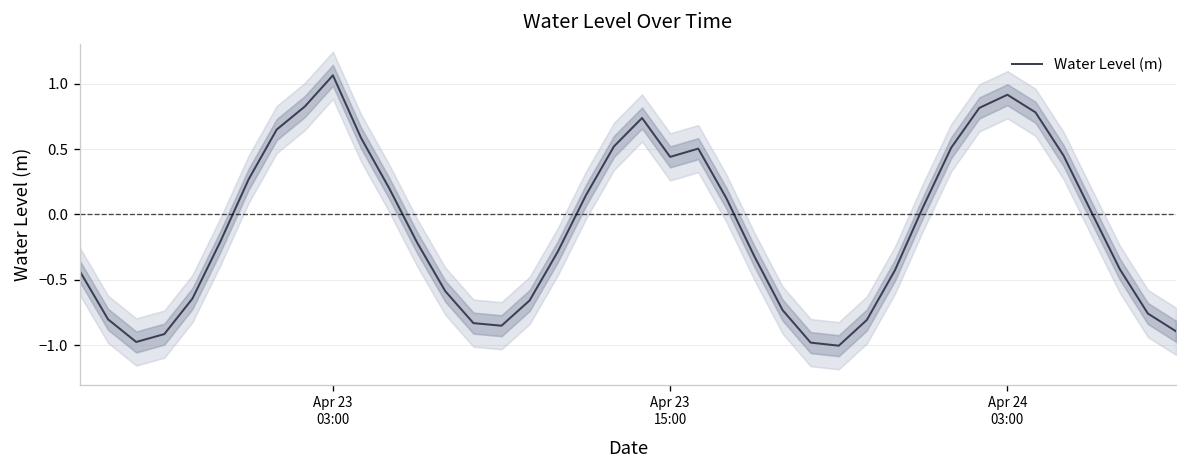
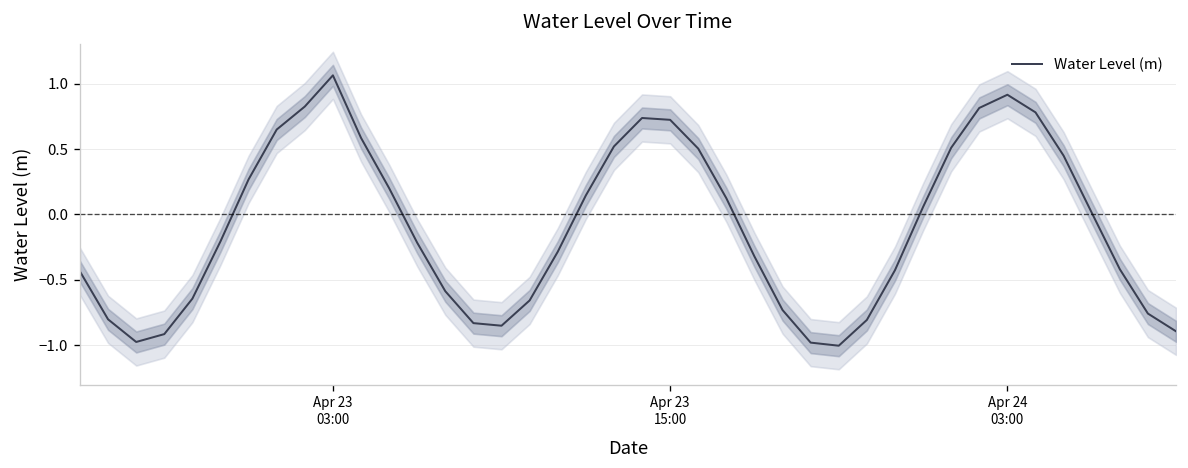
  {
    "Water Level (m)": {
      "Apr 23 03:00": 1.06,
-     "Apr 23 15:00": 0.44,
+     "Apr 23 15:00": 0.72,
      "Apr 24 03:00": 0.91
    }
  }
